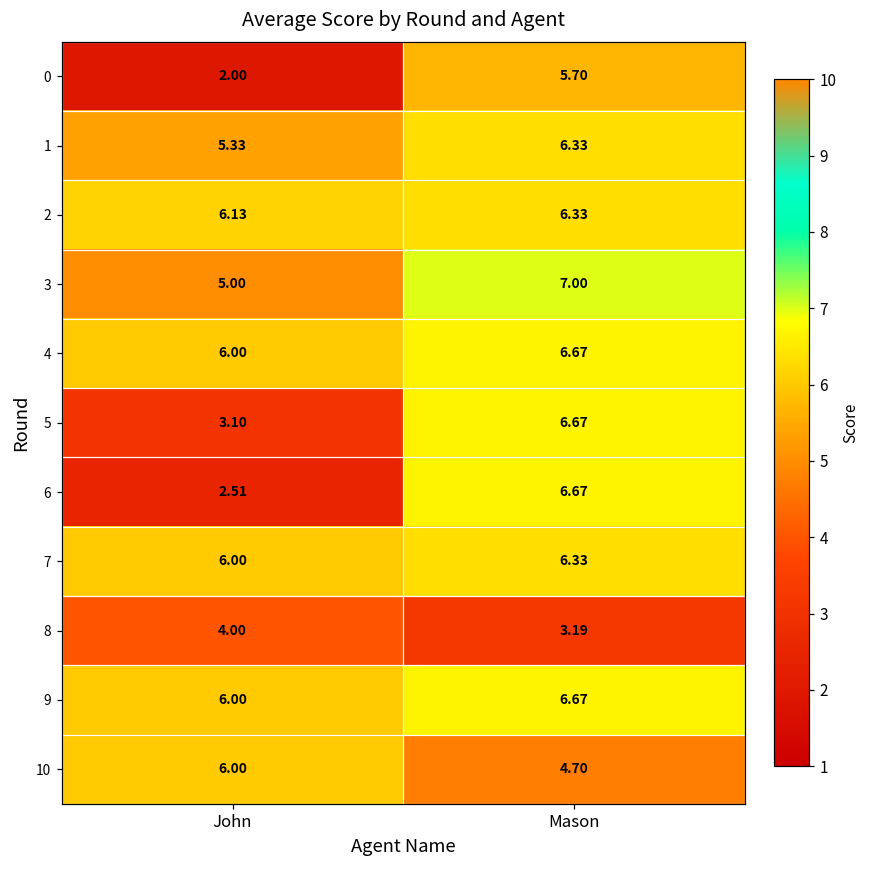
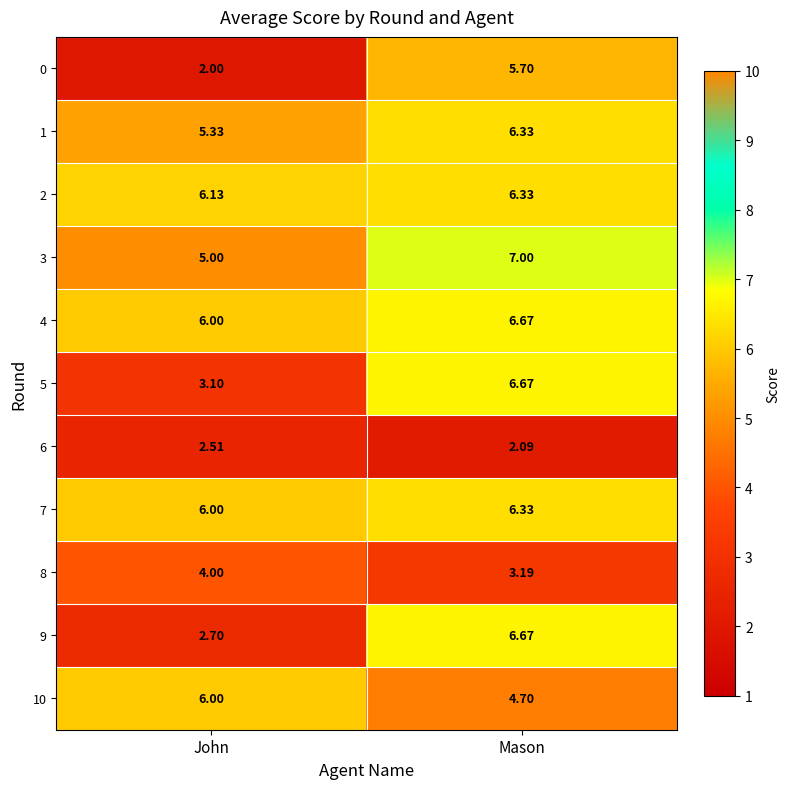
  {
    "0": {
      "John": 2.00,
      "Mason": 5.70
    },
    "1": {
      "John": 5.33,
      "Mason": 6.33
    },
    "2": {
      "John": 6.13,
      "Mason": 6.33
    },
    "3": {
      "John": 5.00,
      "Mason": 7.00
    },
    "4": {
      "John": 6.00,
      "Mason": 6.67
    },
    "5": {
      "John": 3.10,
      "Mason": 6.67
    },
    "6": {
      "John": 2.51,
-     "Mason": 6.67
+     "Mason": 2.09
    },
    "7": {
      "John": 6.00,
      "Mason": 6.33
    },
    "8": {
      "John": 4.00,
      "Mason": 3.19
    },
    "9": {
-     "John": 6.00,
+     "John": 2.70,
      "Mason": 6.67
    },
    "10": {
      "John": 6.00,
      "Mason": 4.70
    }
  }
